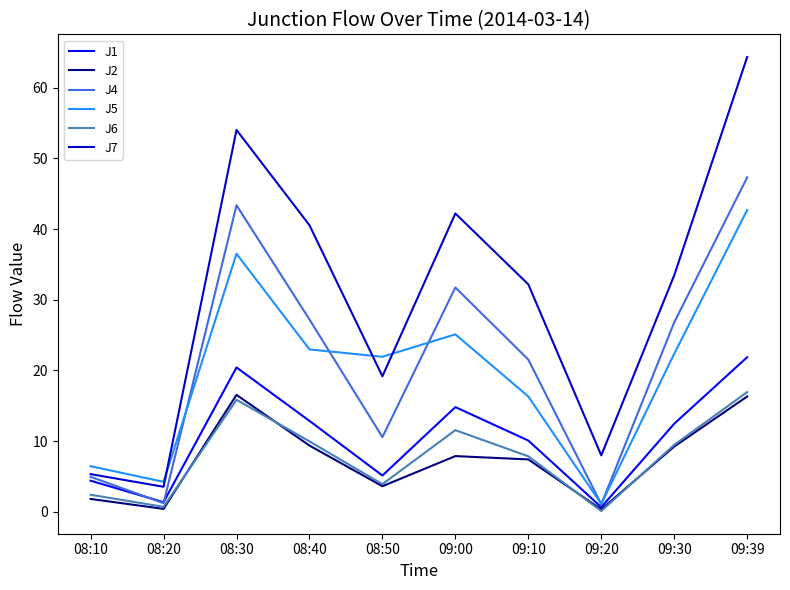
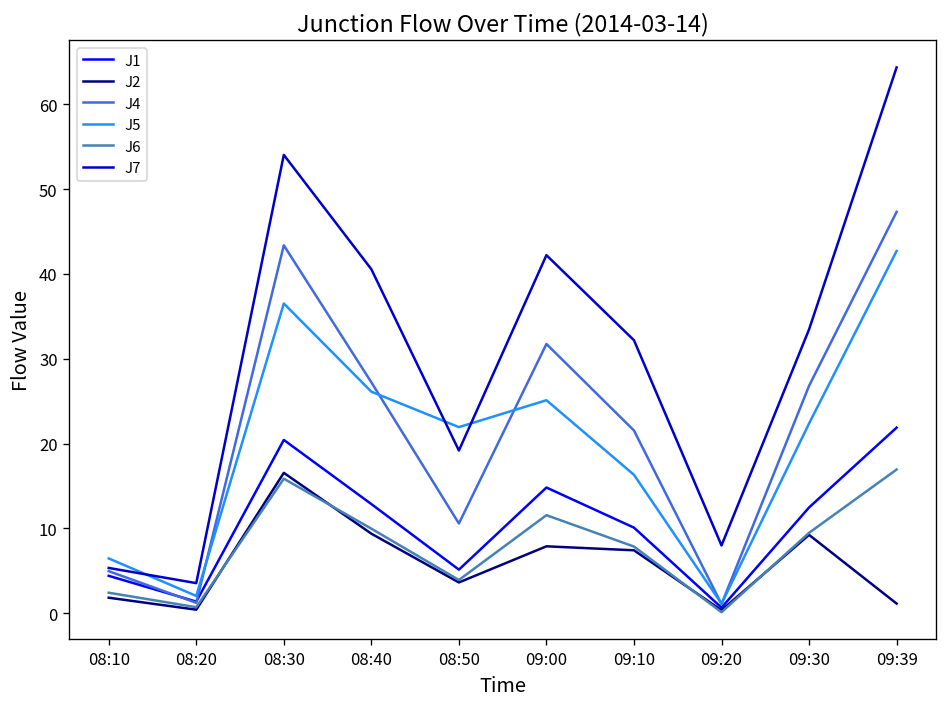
  {
    "J2": {
      "08:10": 2,
      "08:30": 17,
      "08:40": 9,
      "09:00": 8,
      "09:10": 7,
-     "09:39": 16
+     "09:39": 1
    },
    "J5": {
      "08:10": 6,
-     "08:20": 4,
+     "08:20": 2,
      "08:30": 37,
-     "08:40": 23,
+     "08:40": 26,
      "08:50": 22,
      "09:00": 25,
      "09:10": 16,
      "09:30": 22,
      "09:39": 43
    }
  }
